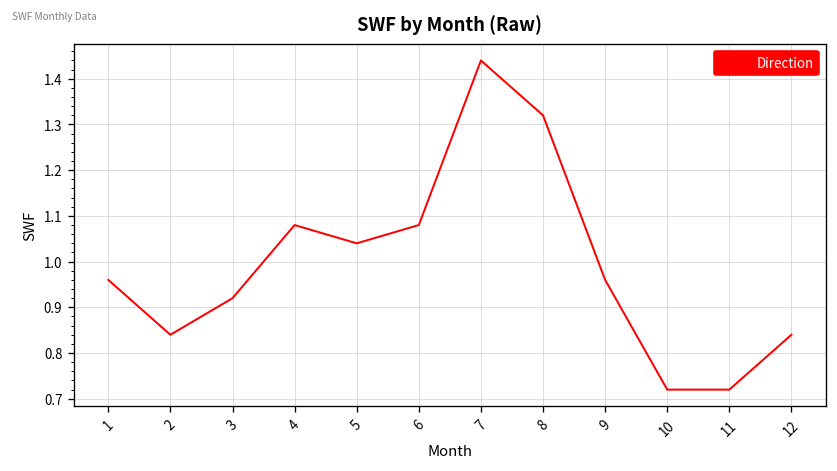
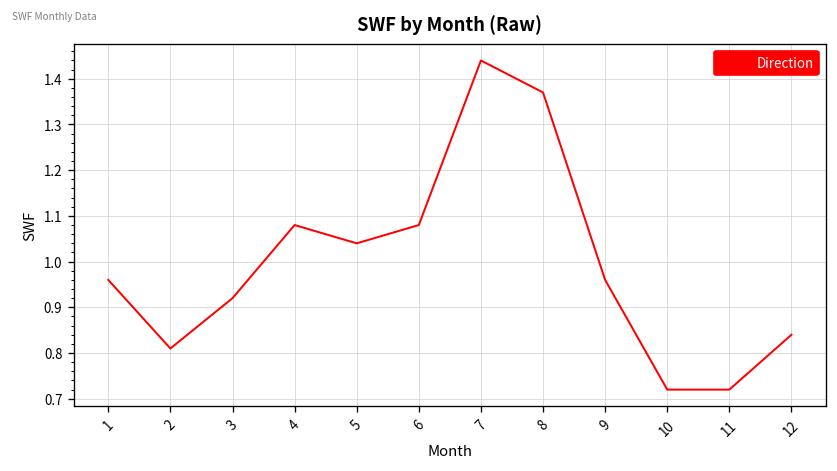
  {
    "1": 0.96,
-   "2": 0.84,
+   "2": 0.81,
    "3": 0.92,
    "4": 1.08,
    "5": 1.04,
    "6": 1.08,
    "7": 1.44,
-   "8": 1.32,
+   "8": 1.37,
    "9": 0.96,
    "10": 0.72,
    "11": 0.72,
    "12": 0.84
  }
